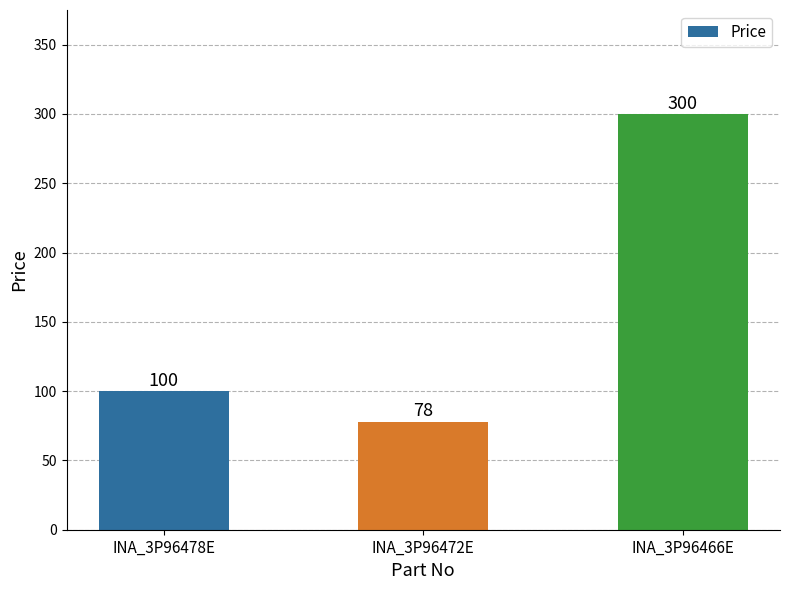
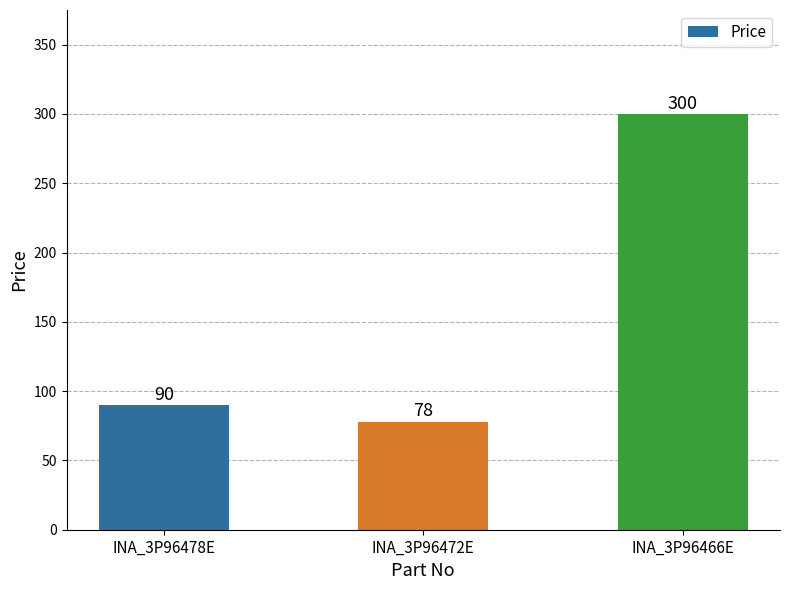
  {
-   "INA_3P96478E": 100,
+   "INA_3P96478E": 90,
    "INA_3P96472E": 78,
    "INA_3P96466E": 300
  }
